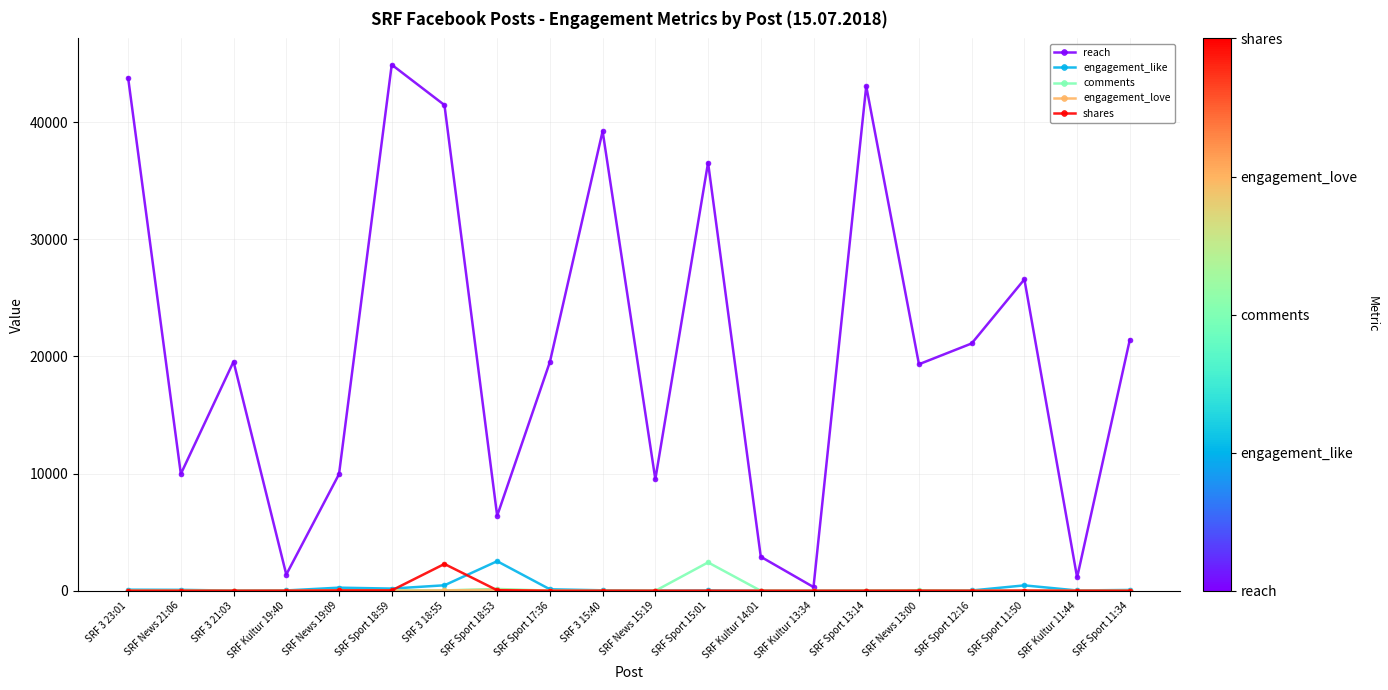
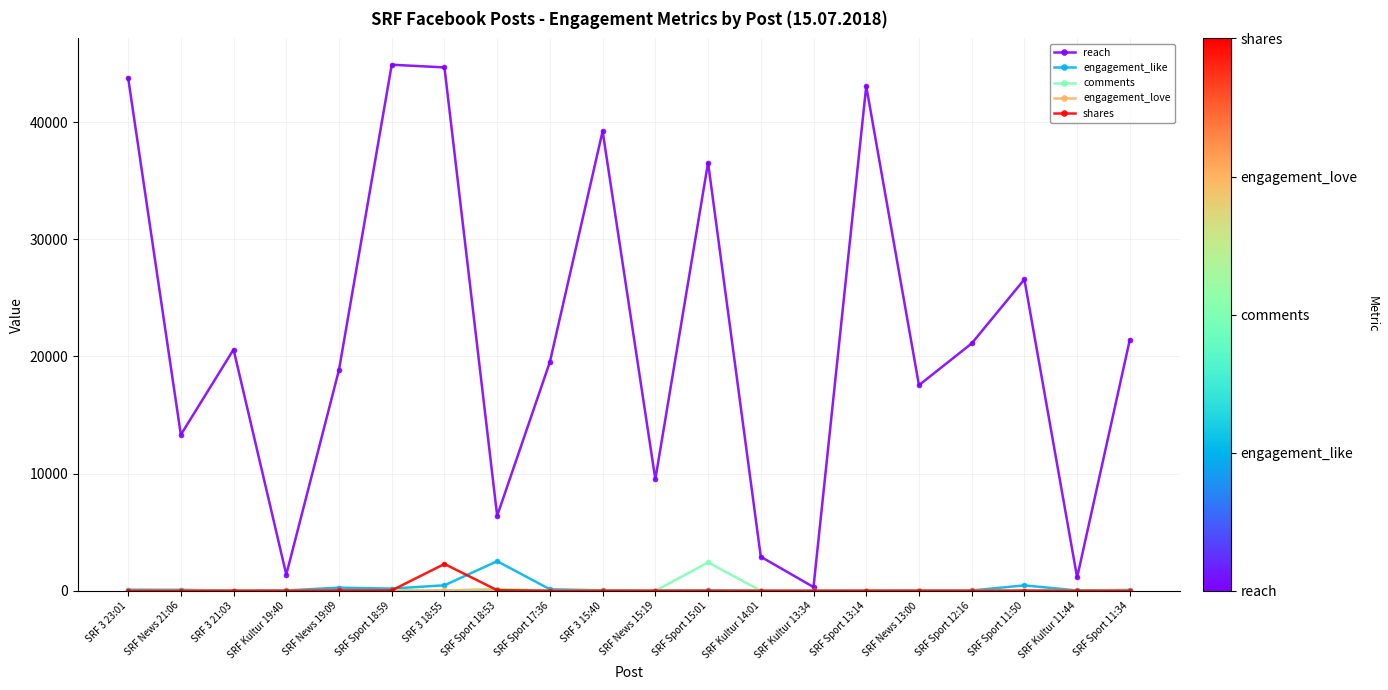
  {
    "reach": {
      "SRF 3 23:01": 43800,
-     "SRF News 21:06": 10000,
-     "SRF 3 21:03": 19600,
+     "SRF News 21:06": 13300,
+     "SRF 3 21:03": 20600,
      "SRF Kultur 19:40": 1400,
-     "SRF News 19:09": 10000,
+     "SRF News 19:09": 18900,
      "SRF Sport 18:59": 44900,
-     "SRF 3 18:55": 41500,
+     "SRF 3 18:55": 44700,
      "SRF Sport 18:53": 6400,
      "SRF Sport 17:36": 19500,
      "SRF 3 15:40": 39200,
      "SRF News 15:19": 9500,
      "SRF Sport 15:01": 36600,
      "SRF Kultur 14:01": 2900,
      "SRF Kultur 13:34": 300,
      "SRF Sport 13:14": 43100,
-     "SRF News 13:00": 19300,
+     "SRF News 13:00": 17600,
      "SRF Sport 12:16": 21100,
      "SRF Sport 11:50": 26600,
      "SRF Kultur 11:44": 1100,
      "SRF Sport 11:34": 21400
    },
    "engagement_like": {
      "SRF News 19:09": 300,
      "SRF 3 18:55": 500,
      "SRF Sport 18:53": 2500,
      "SRF Sport 11:50": 500
    },
    "comments": {
      "SRF Sport 15:01": 2400
    },
    "shares": {
      "SRF 3 18:55": 2300
    }
  }
